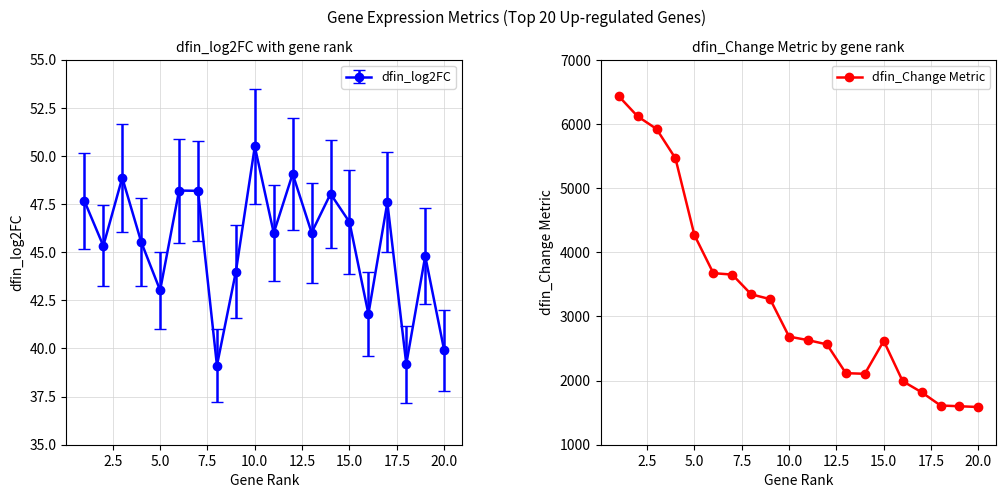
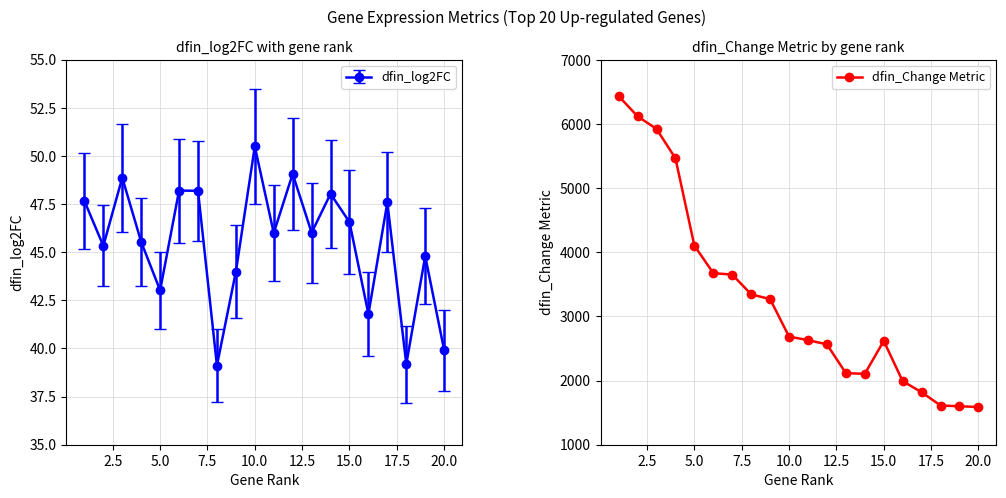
  {
    "dfin_Change Metric by gene rank": {
-     "5.0": 4300,
+     "5.0": 4100,
      "10.0": 2700,
      "15.0": 2600,
      "20.0": 1600
    }
  }
